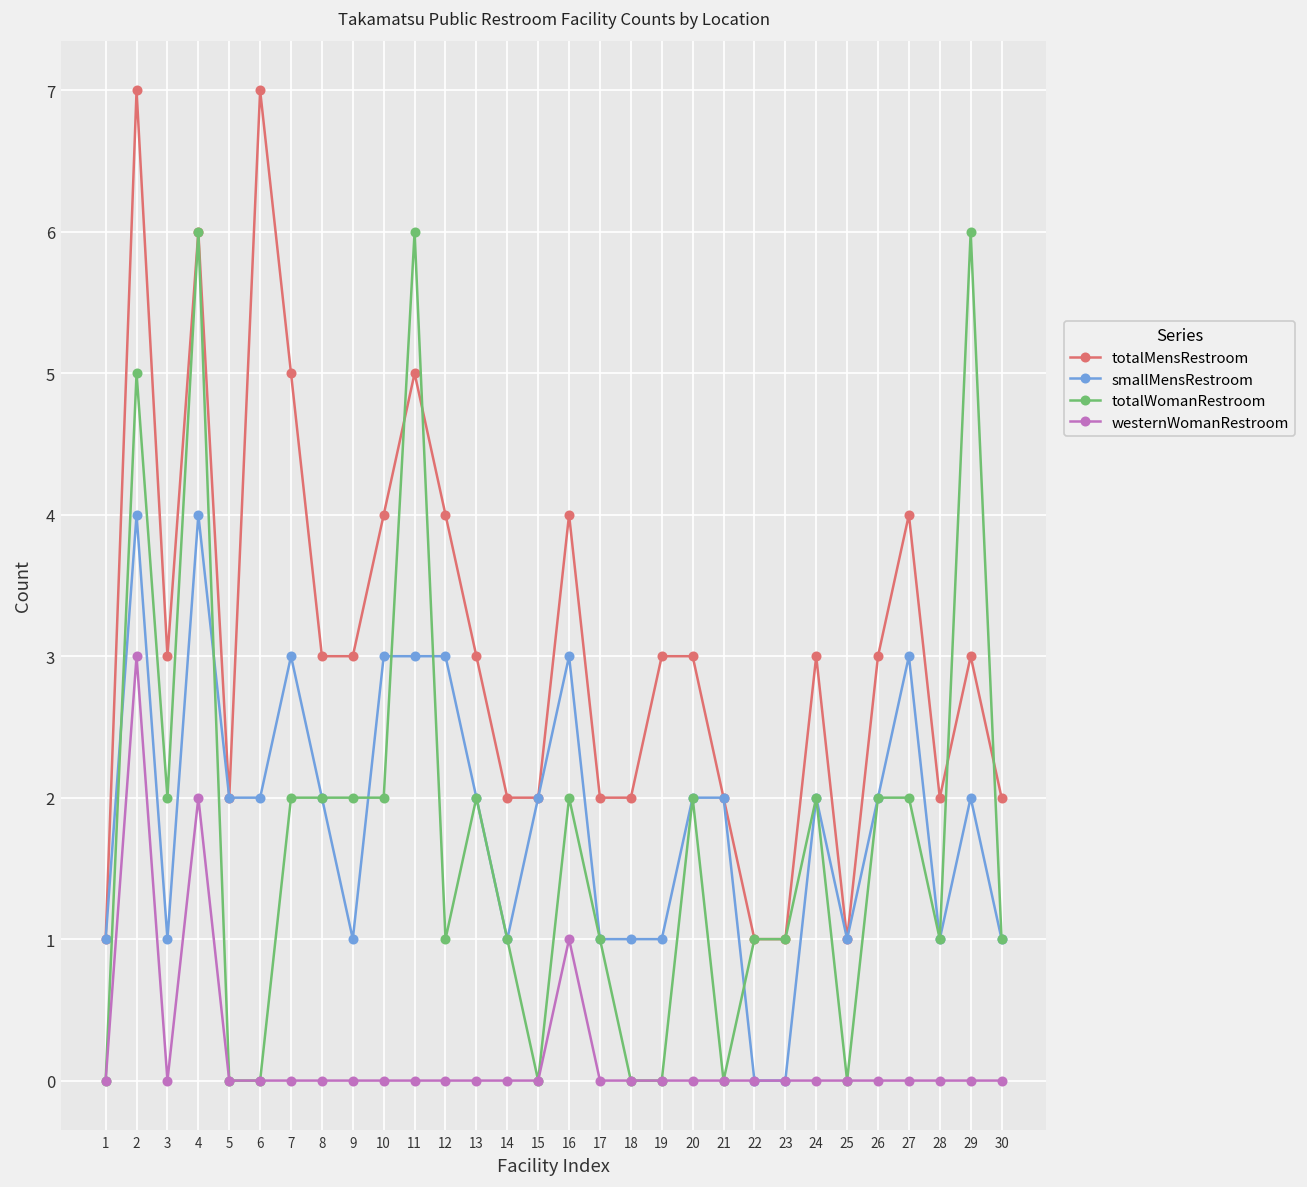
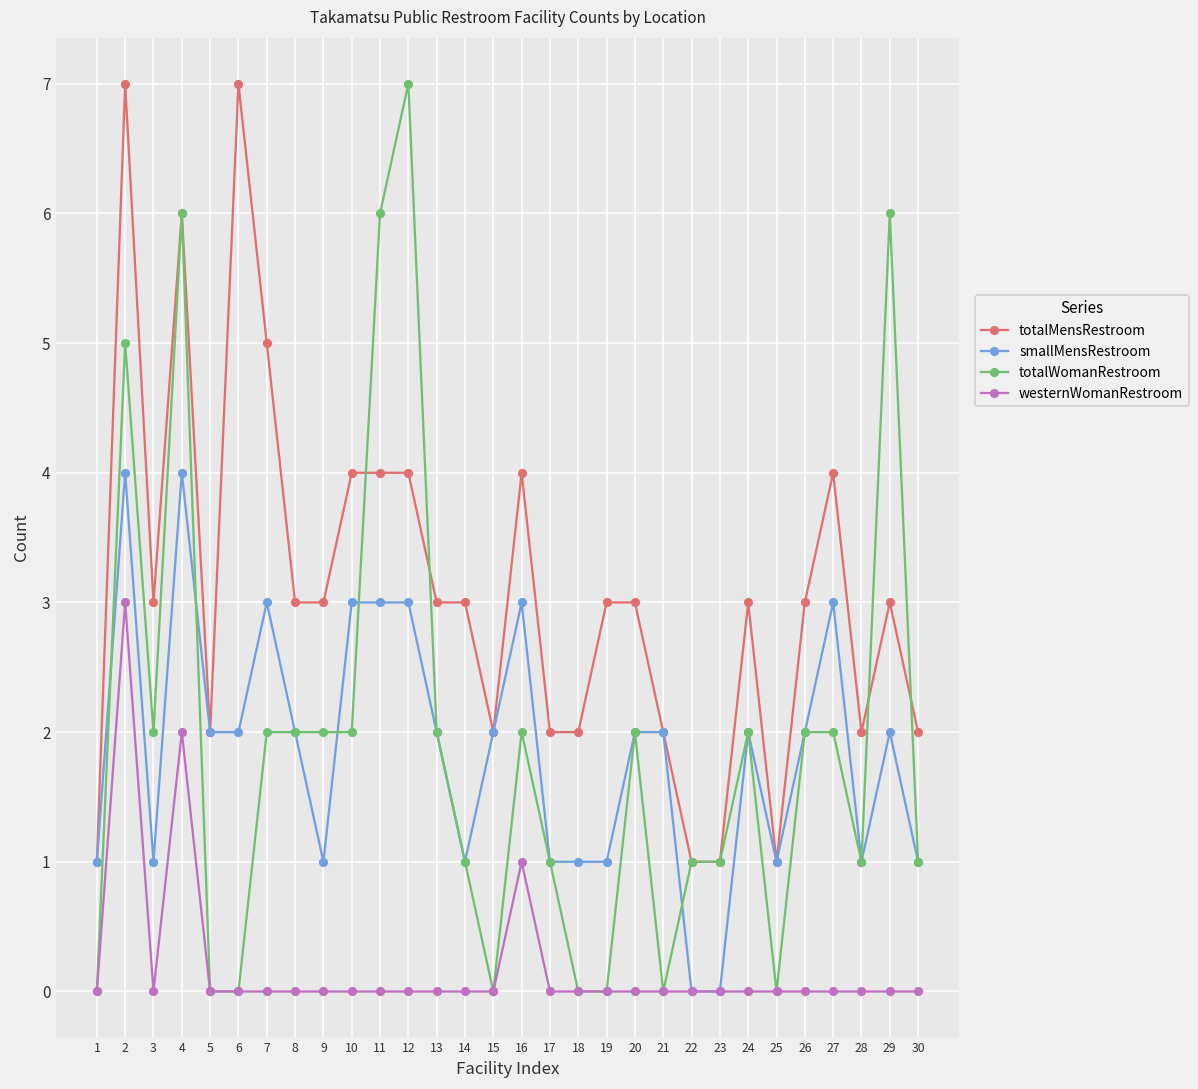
  {
    "totalMensRestroom": {
      "2": 7,
      "3": 3,
      "6": 7,
      "7": 5,
      "8": 3,
      "9": 3,
      "10": 4,
-     "11": 5,
+     "11": 4,
      "12": 4,
      "13": 3,
-     "14": 2,
+     "14": 3,
      "16": 4,
      "17": 2,
      "18": 2,
      "19": 3,
      "20": 3,
      "24": 3,
      "26": 3,
      "27": 4,
      "28": 2,
      "29": 3,
      "30": 2
    },
    "smallMensRestroom": {
      "2": 4,
      "3": 1,
      "4": 4,
      "6": 2,
      "7": 3,
      "9": 1,
      "10": 3,
      "11": 3,
      "12": 3,
      "16": 3,
      "18": 1,
      "19": 1,
      "27": 3,
      "29": 2
    },
    "totalWomanRestroom": {
      "2": 5,
      "3": 2,
      "7": 2,
      "9": 2,
      "10": 2,
      "11": 6,
-     "12": 1,
+     "12": 7,
      "16": 2,
      "27": 2,
      "29": 6
    },
    "westernWomanRestroom": {
      "2": 3,
      "3": 0,
      "4": 2,
      "7": 0,
      "8": 0,
      "9": 0,
      "10": 0,
      "11": 0,
      "12": 0,
      "13": 0,
      "14": 0,
      "16": 1,
      "17": 0,
      "20": 0,
      "24": 0,
      "26": 0,
      "27": 0,
      "28": 0,
      "29": 0,
      "30": 0
    }
  }
